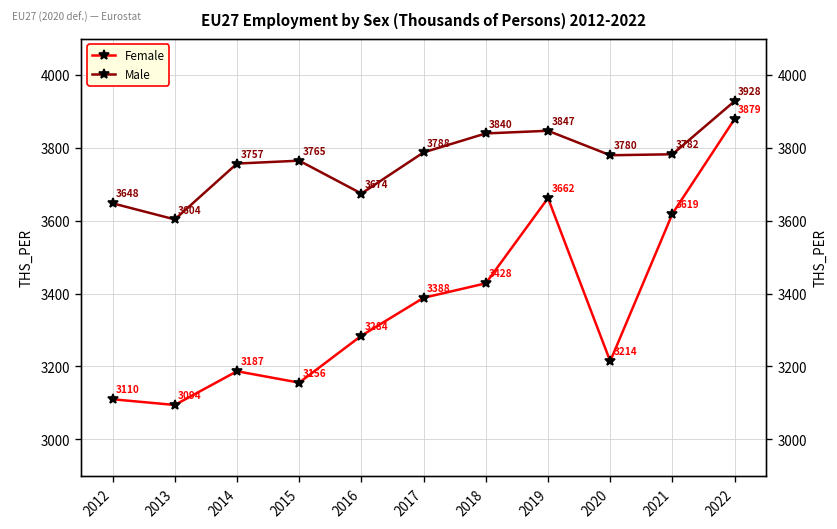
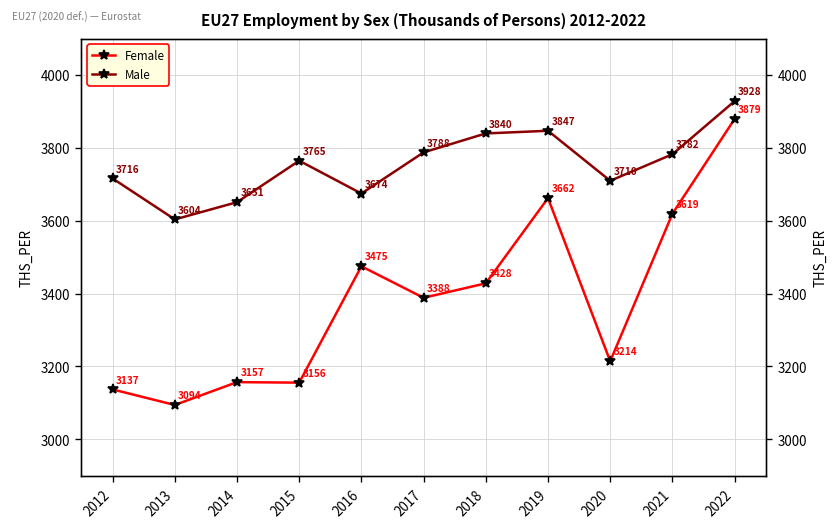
  {
    "Female": {
-     "2012": 3110,
+     "2012": 3137,
      "2013": 3094,
-     "2014": 3187,
+     "2014": 3157,
      "2015": 3156,
-     "2016": 3284,
+     "2016": 3475,
      "2017": 3388,
      "2018": 3428,
      "2019": 3662,
      "2020": 3214,
      "2021": 3619,
      "2022": 3879
    },
    "Male": {
-     "2012": 3648,
+     "2012": 3716,
      "2013": 3604,
-     "2014": 3757,
+     "2014": 3651,
      "2015": 3765,
      "2016": 3674,
      "2017": 3788,
      "2018": 3840,
      "2019": 3847,
-     "2020": 3780,
+     "2020": 3710,
      "2021": 3782,
      "2022": 3928
    }
  }
